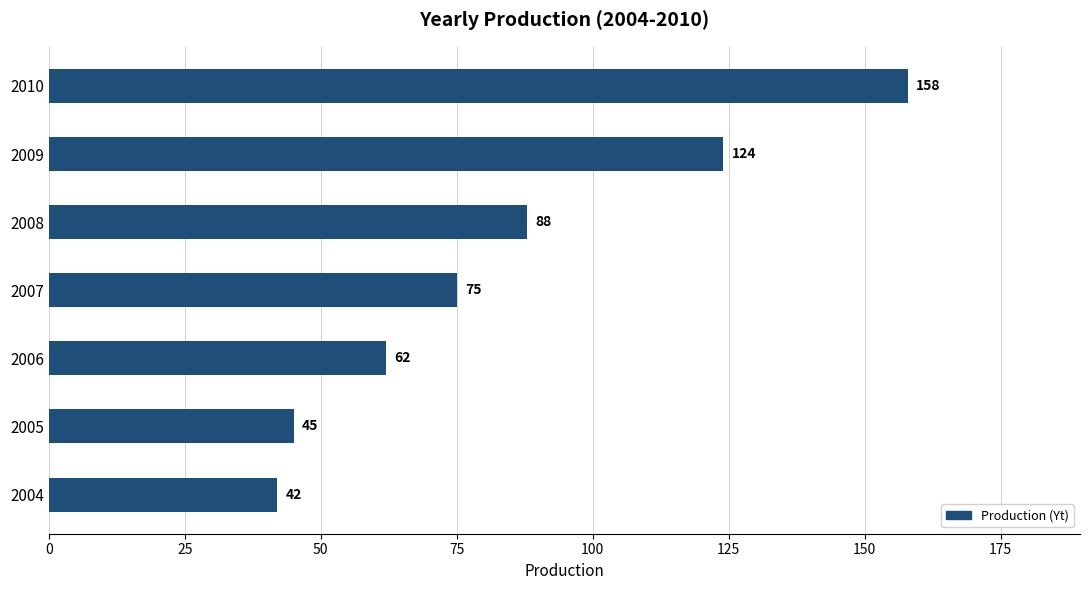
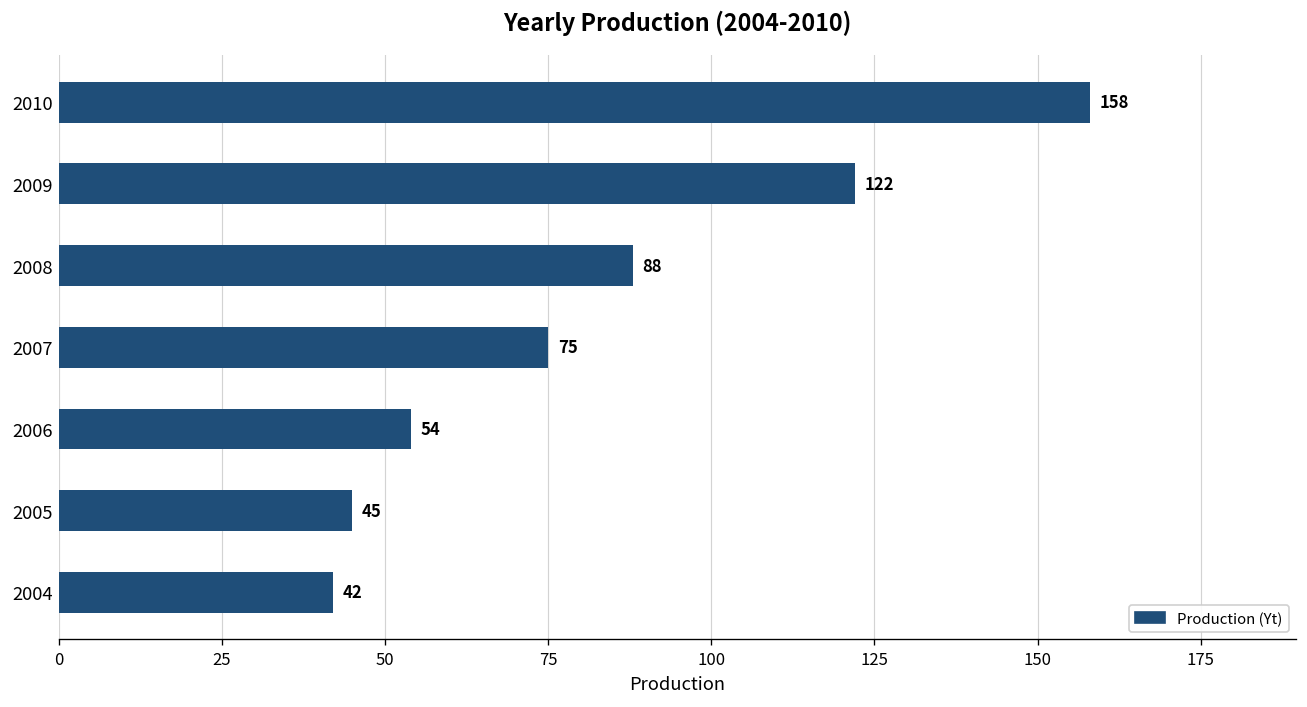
  {
    "2010": 158,
-   "2009": 124,
+   "2009": 122,
    "2008": 88,
    "2007": 75,
-   "2006": 62,
+   "2006": 54,
    "2005": 45,
    "2004": 42
  }
